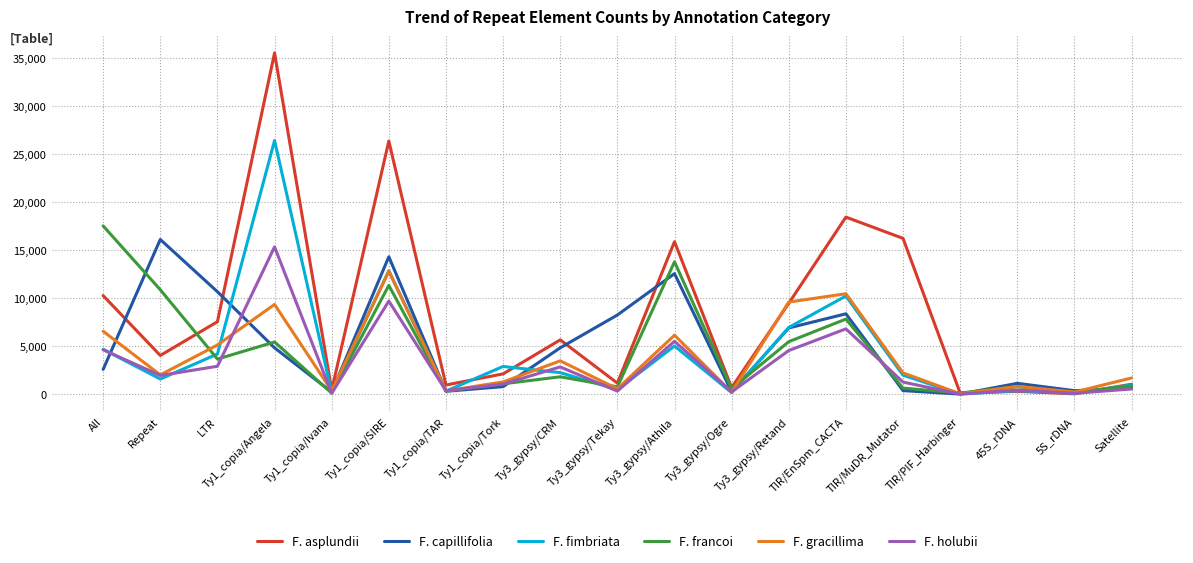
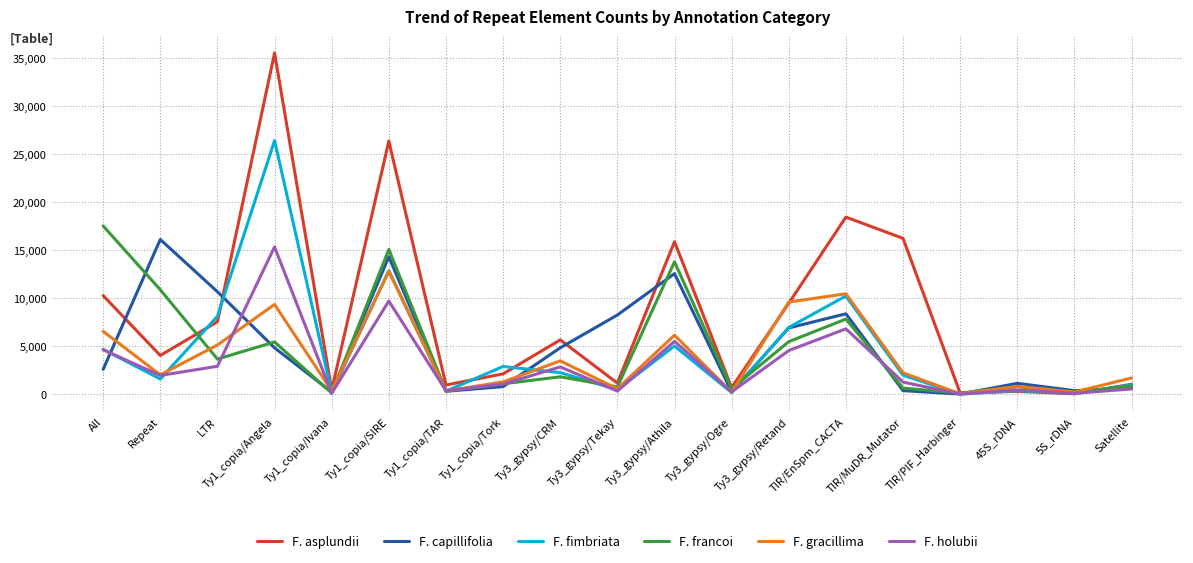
  {
    "F. asplundii": {
      "All": "10,000",
      "Repeat": "4,000",
      "LTR": "8,000",
      "Ty1_copia/Angela": "36,000",
      "Ty1_copia/SIRE": "26,000",
      "Ty1_copia/TAR": "1,000",
      "Ty1_copia/Tork": "2,000",
      "Ty3_gypsy/CRM": "6,000",
      "Ty3_gypsy/Tekay": "1,000",
      "Ty3_gypsy/Athila": "16,000",
      "TIR/EnSpm_CACTA": "18,000",
      "TIR/MuDR_Mutator": "16,000"
    },
    "F. capillifolia": {
      "All": "3,000",
      "Repeat": "16,000",
      "LTR": "11,000",
      "Ty1_copia/Angela": "5,000",
      "Ty1_copia/SIRE": "14,000",
      "Ty3_gypsy/CRM": "5,000",
      "Ty3_gypsy/Tekay": "8,000",
      "Ty3_gypsy/Athila": "13,000",
      "TIR/EnSpm_CACTA": "8,000",
      "45S_rDNA": "1,000"
    },
    "F. fimbriata": {
      "Repeat": "2,000",
-     "LTR": "4,000",
+     "LTR": "8,000",
      "Ty1_copia/Angela": "26,000",
      "Ty1_copia/Tork": "3,000",
      "Ty3_gypsy/CRM": "2,000",
      "Ty3_gypsy/Athila": "5,000"
    },
    "F. francoi": {
      "All": "18,000",
      "Repeat": "11,000",
      "LTR": "4,000",
      "Ty1_copia/Angela": "5,000",
-     "Ty1_copia/SIRE": "11,000",
+     "Ty1_copia/SIRE": "15,000",
      "Ty3_gypsy/CRM": "2,000",
      "Ty3_gypsy/Athila": "14,000",
      "Ty3_gypsy/Retand": "5,000",
      "TIR/EnSpm_CACTA": "8,000"
    },
    "F. gracillima": {
      "All": "7,000",
      "LTR": "5,000",
      "Ty1_copia/Angela": "9,000",
      "Ty3_gypsy/CRM": "3,000",
      "Ty3_gypsy/Athila": "6,000",
      "Satellite": "2,000"
    },
    "F. holubii": {
      "LTR": "3,000",
      "Ty1_copia/Angela": "15,000",
      "Ty1_copia/SIRE": "10,000",
      "Ty3_gypsy/CRM": "3,000",
      "Ty3_gypsy/Athila": "6,000",
      "Ty3_gypsy/Retand": "5,000",
      "TIR/EnSpm_CACTA": "7,000",
      "TIR/MuDR_Mutator": "1,000"
    }
  }
